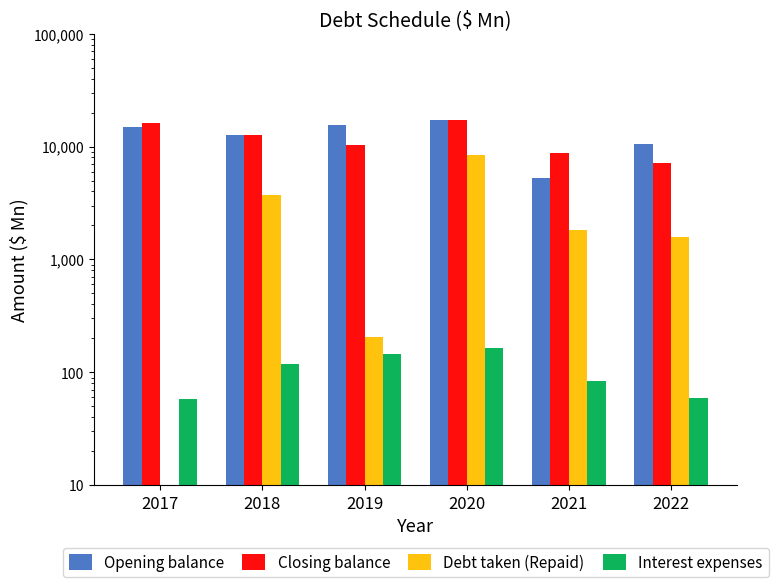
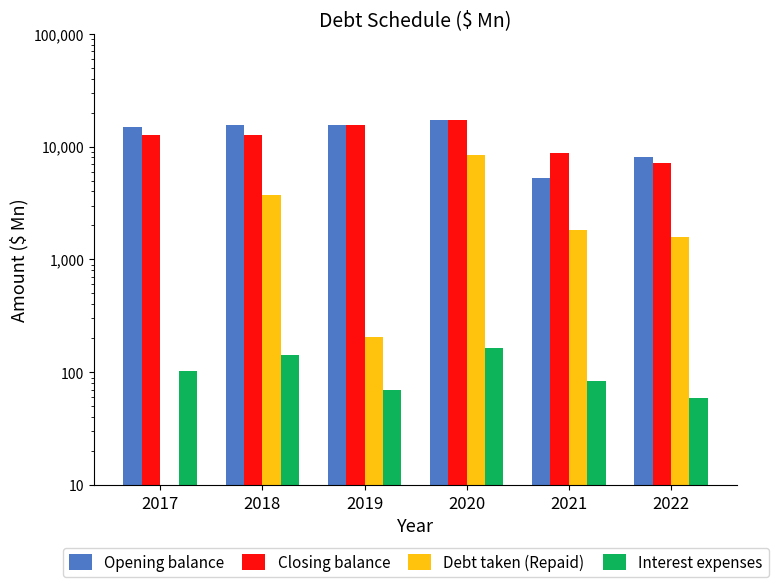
  {
    "Opening balance": {
      "2017": "15,000",
-     "2018": "13,000",
+     "2018": "16,000",
      "2019": "15,000",
      "2020": "17,000",
      "2021": "5,000",
-     "2022": "11,000"
+     "2022": "8,000"
    },
    "Closing balance": {
-     "2017": "16,000",
+     "2017": "13,000",
      "2018": "13,000",
-     "2019": "10,000",
+     "2019": "15,000",
      "2020": "17,000",
      "2021": "9,000",
      "2022": "7,000"
    },
    "Debt taken (Repaid)": {
      "2018": "3,800",
      "2019": "210",
      "2020": "8,000",
      "2021": "1,800",
      "2022": "1,600"
    },
    "Interest expenses": {
-     "2017": "60",
-     "2018": "120",
-     "2019": "150",
+     "2017": "100",
+     "2018": "140",
+     "2019": "70",
      "2020": "160",
      "2021": "80",
      "2022": "60"
    }
  }
